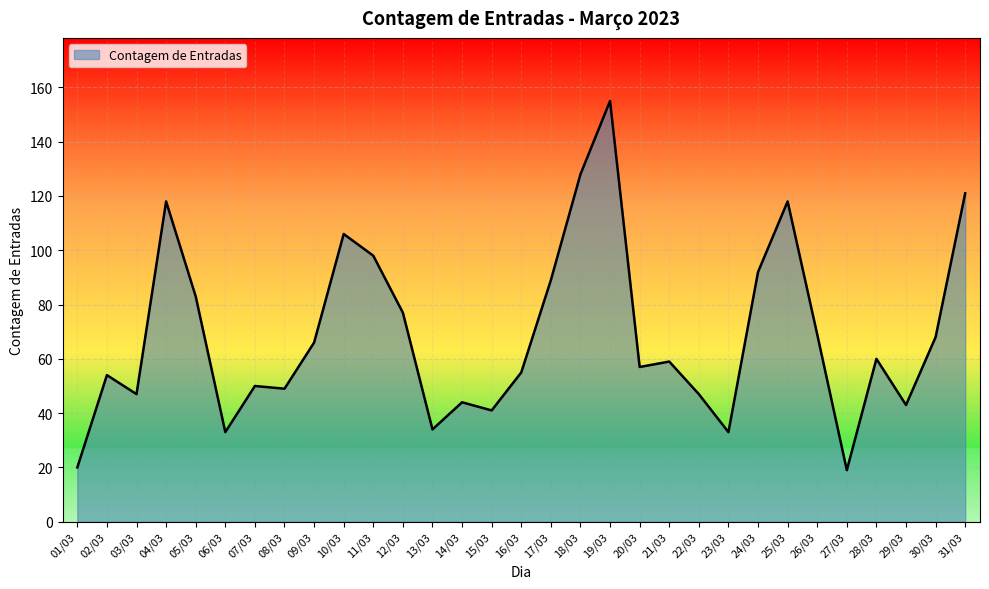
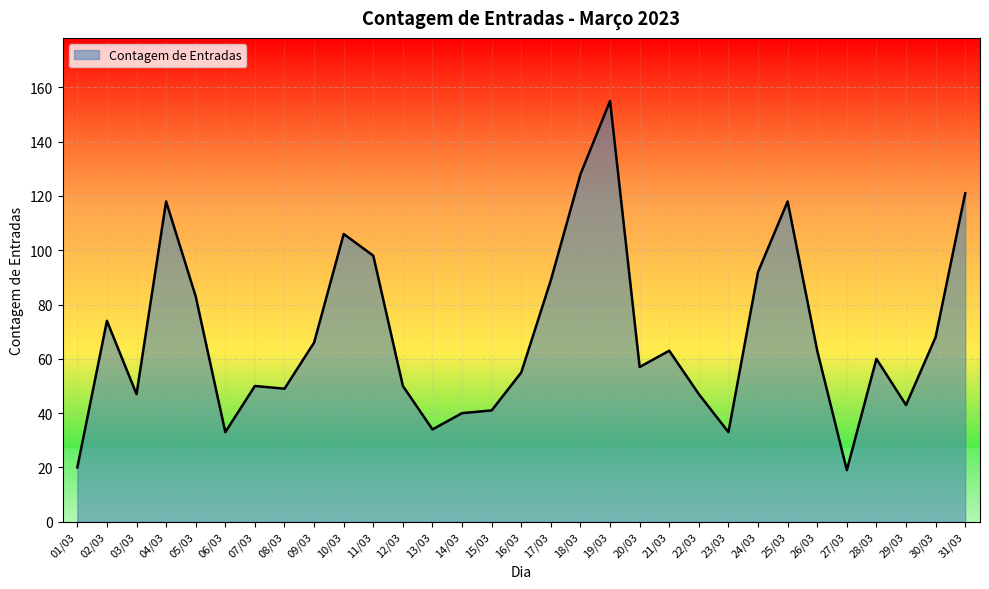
  {
    "01/03": 20,
-   "02/03": 54,
+   "02/03": 74,
    "03/03": 47,
    "04/03": 118,
    "05/03": 83,
    "06/03": 33,
    "07/03": 50,
    "08/03": 49,
    "09/03": 66,
    "10/03": 106,
    "11/03": 98,
-   "12/03": 77,
+   "12/03": 50,
    "13/03": 34,
-   "14/03": 44,
+   "14/03": 40,
    "15/03": 41,
    "16/03": 55,
    "17/03": 89,
    "18/03": 128,
    "19/03": 155,
    "20/03": 57,
-   "21/03": 59,
+   "21/03": 63,
    "22/03": 47,
    "23/03": 33,
    "24/03": 92,
    "25/03": 118,
-   "26/03": 69,
+   "26/03": 63,
    "27/03": 19,
    "28/03": 60,
    "29/03": 43,
    "30/03": 68,
    "31/03": 121
  }
